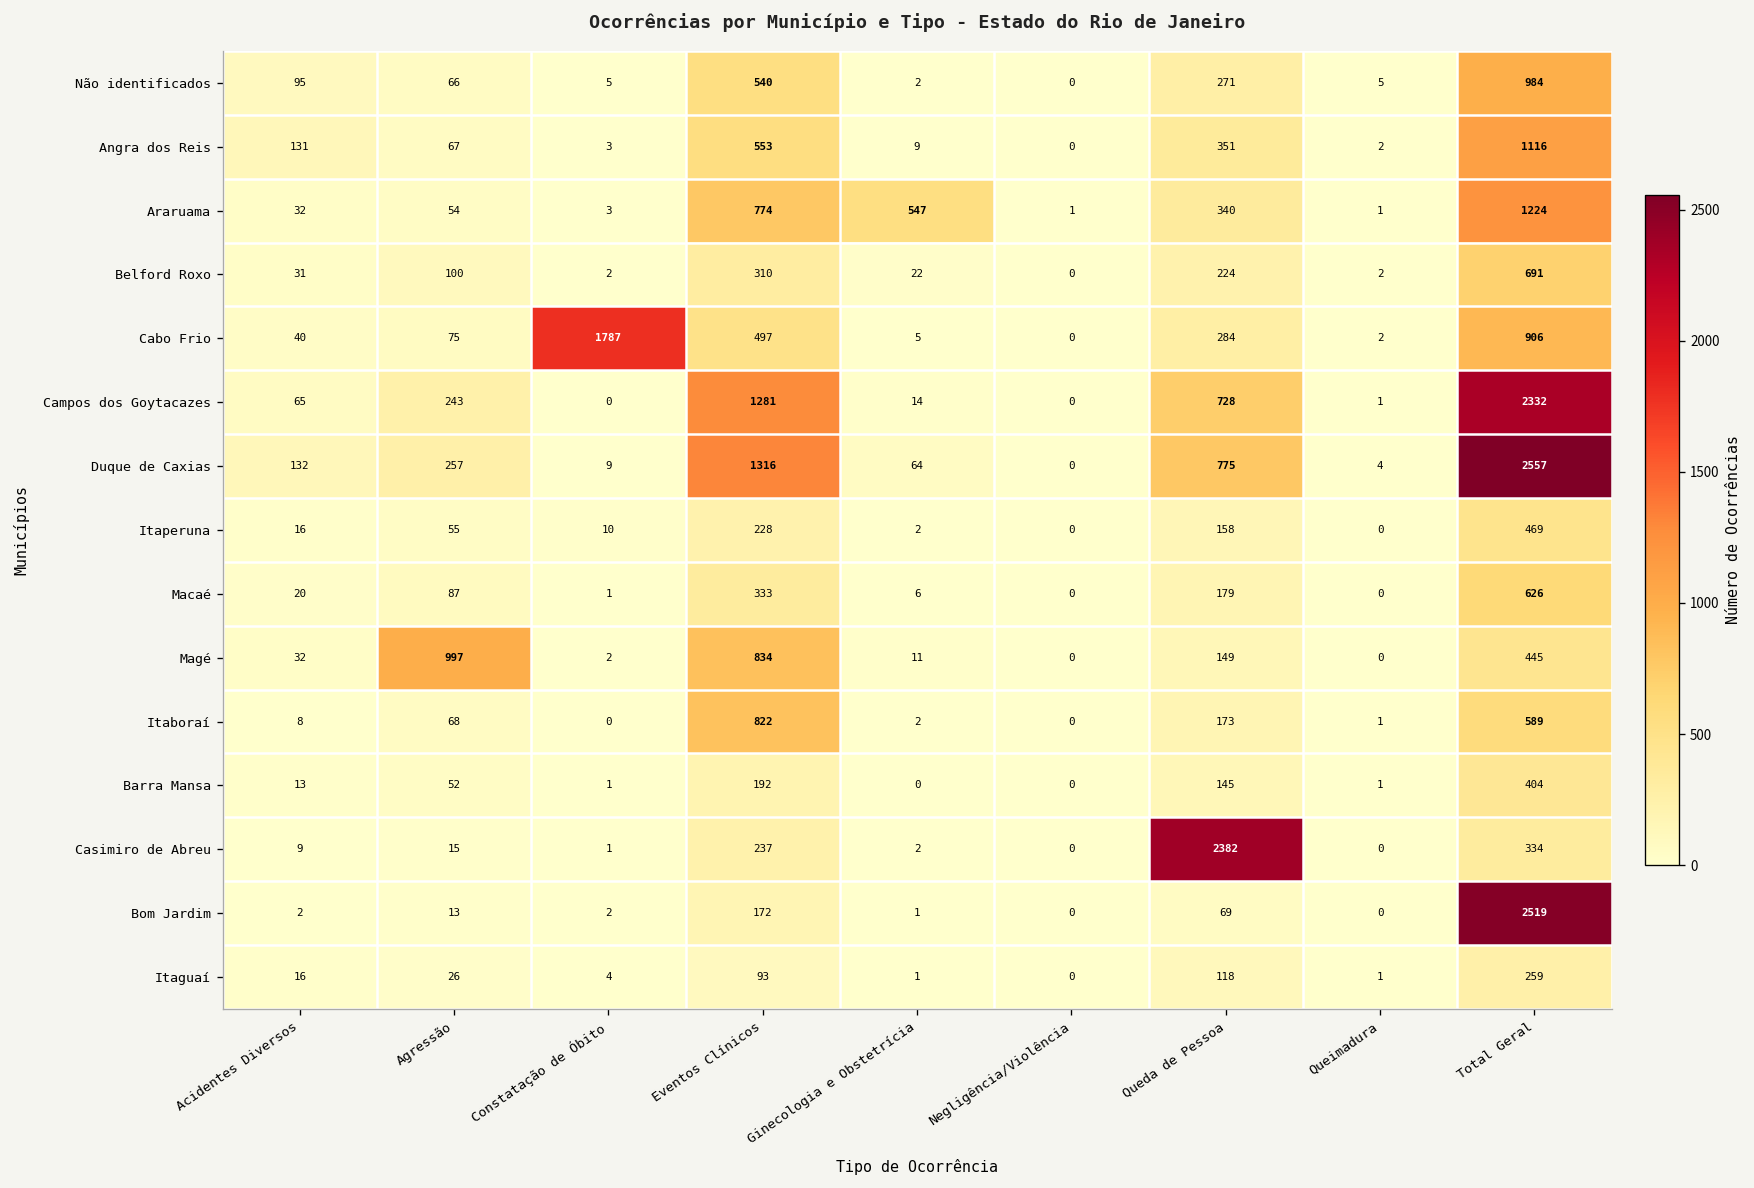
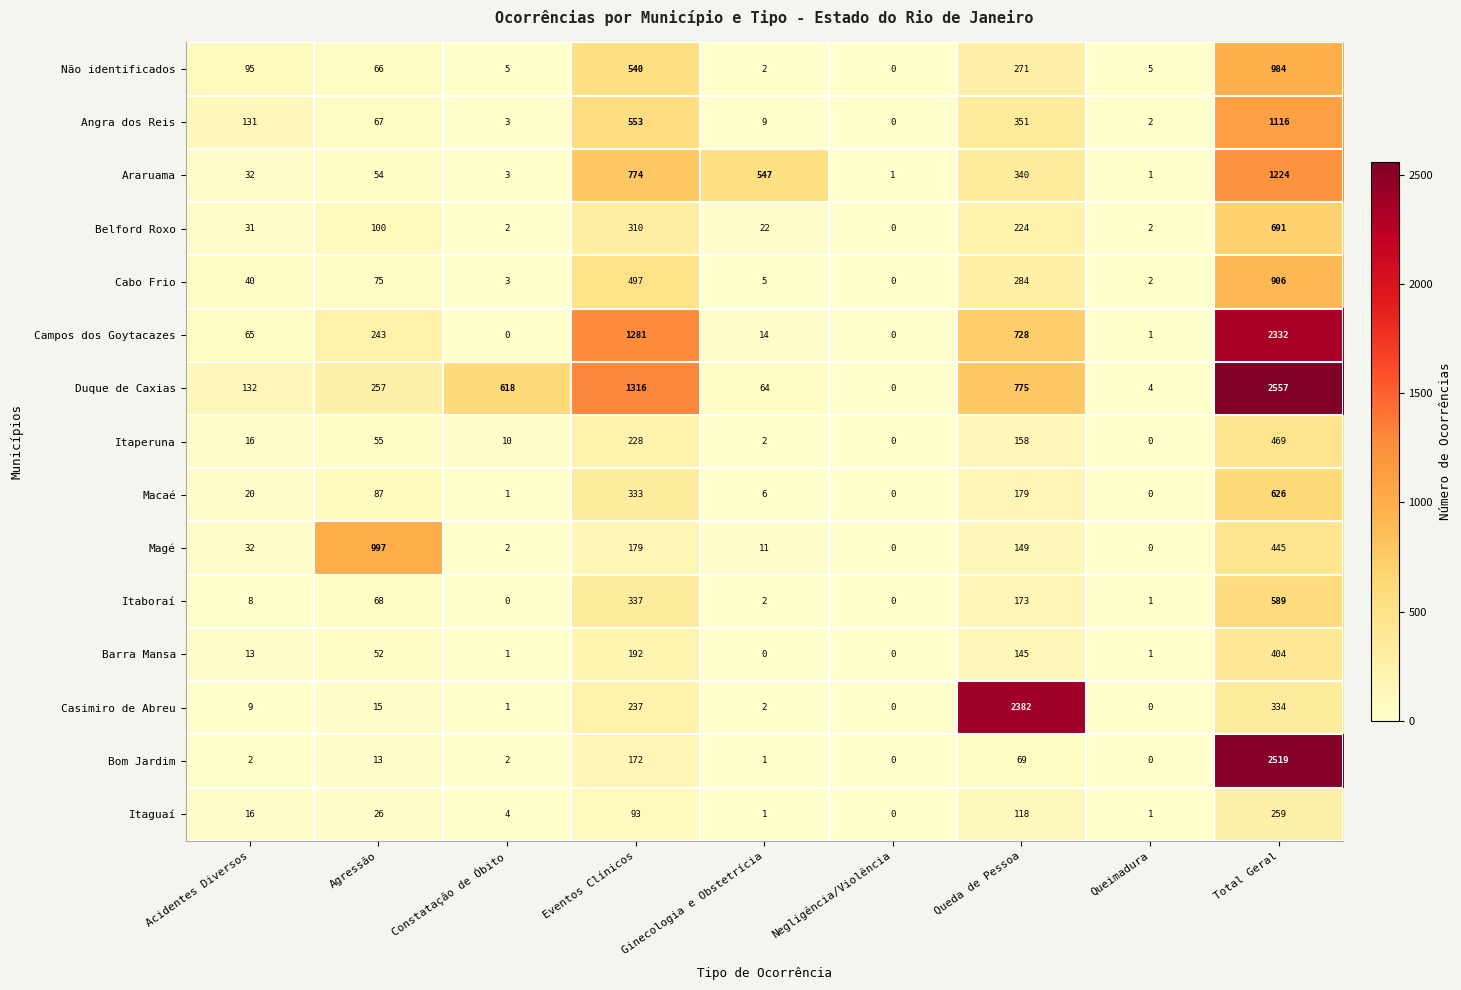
  {
    "Não identificados": {
      "Acidentes Diversos": 95,
      "Agressão": 66,
      "Constatação de Óbito": 5,
      "Eventos Clínicos": 540,
      "Ginecologia e Obstetrícia": 2,
      "Negligência/Violência": 0,
      "Queda de Pessoa": 271,
      "Queimadura": 5,
      "Total Geral": 984
    },
    "Angra dos Reis": {
      "Acidentes Diversos": 131,
      "Agressão": 67,
      "Constatação de Óbito": 3,
      "Eventos Clínicos": 553,
      "Ginecologia e Obstetrícia": 9,
      "Negligência/Violência": 0,
      "Queda de Pessoa": 351,
      "Queimadura": 2,
      "Total Geral": 1116
    },
    "Araruama": {
      "Acidentes Diversos": 32,
      "Agressão": 54,
      "Constatação de Óbito": 3,
      "Eventos Clínicos": 774,
      "Ginecologia e Obstetrícia": 547,
      "Negligência/Violência": 1,
      "Queda de Pessoa": 340,
      "Queimadura": 1,
      "Total Geral": 1224
    },
    "Belford Roxo": {
      "Acidentes Diversos": 31,
      "Agressão": 100,
      "Constatação de Óbito": 2,
      "Eventos Clínicos": 310,
      "Ginecologia e Obstetrícia": 22,
      "Negligência/Violência": 0,
      "Queda de Pessoa": 224,
      "Queimadura": 2,
      "Total Geral": 691
    },
    "Cabo Frio": {
      "Acidentes Diversos": 40,
      "Agressão": 75,
-     "Constatação de Óbito": 1787,
+     "Constatação de Óbito": 3,
      "Eventos Clínicos": 497,
      "Ginecologia e Obstetrícia": 5,
      "Negligência/Violência": 0,
      "Queda de Pessoa": 284,
      "Queimadura": 2,
      "Total Geral": 906
    },
    "Campos dos Goytacazes": {
      "Acidentes Diversos": 65,
      "Agressão": 243,
      "Constatação de Óbito": 0,
      "Eventos Clínicos": 1281,
      "Ginecologia e Obstetrícia": 14,
      "Negligência/Violência": 0,
      "Queda de Pessoa": 728,
      "Queimadura": 1,
      "Total Geral": 2332
    },
    "Duque de Caxias": {
      "Acidentes Diversos": 132,
      "Agressão": 257,
-     "Constatação de Óbito": 9,
+     "Constatação de Óbito": 618,
      "Eventos Clínicos": 1316,
      "Ginecologia e Obstetrícia": 64,
      "Negligência/Violência": 0,
      "Queda de Pessoa": 775,
      "Queimadura": 4,
      "Total Geral": 2557
    },
    "Itaperuna": {
      "Acidentes Diversos": 16,
      "Agressão": 55,
      "Constatação de Óbito": 10,
      "Eventos Clínicos": 228,
      "Ginecologia e Obstetrícia": 2,
      "Negligência/Violência": 0,
      "Queda de Pessoa": 158,
      "Queimadura": 0,
      "Total Geral": 469
    },
    "Macaé": {
      "Acidentes Diversos": 20,
      "Agressão": 87,
      "Constatação de Óbito": 1,
      "Eventos Clínicos": 333,
      "Ginecologia e Obstetrícia": 6,
      "Negligência/Violência": 0,
      "Queda de Pessoa": 179,
      "Queimadura": 0,
      "Total Geral": 626
    },
    "Magé": {
      "Acidentes Diversos": 32,
      "Agressão": 997,
      "Constatação de Óbito": 2,
-     "Eventos Clínicos": 834,
+     "Eventos Clínicos": 179,
      "Ginecologia e Obstetrícia": 11,
      "Negligência/Violência": 0,
      "Queda de Pessoa": 149,
      "Queimadura": 0,
      "Total Geral": 445
    },
    "Itaboraí": {
      "Acidentes Diversos": 8,
      "Agressão": 68,
      "Constatação de Óbito": 0,
-     "Eventos Clínicos": 822,
+     "Eventos Clínicos": 337,
      "Ginecologia e Obstetrícia": 2,
      "Negligência/Violência": 0,
      "Queda de Pessoa": 173,
      "Queimadura": 1,
      "Total Geral": 589
    },
    "Barra Mansa": {
      "Acidentes Diversos": 13,
      "Agressão": 52,
      "Constatação de Óbito": 1,
      "Eventos Clínicos": 192,
      "Ginecologia e Obstetrícia": 0,
      "Negligência/Violência": 0,
      "Queda de Pessoa": 145,
      "Queimadura": 1,
      "Total Geral": 404
    },
    "Casimiro de Abreu": {
      "Acidentes Diversos": 9,
      "Agressão": 15,
      "Constatação de Óbito": 1,
      "Eventos Clínicos": 237,
      "Ginecologia e Obstetrícia": 2,
      "Negligência/Violência": 0,
      "Queda de Pessoa": 2382,
      "Queimadura": 0,
      "Total Geral": 334
    },
    "Bom Jardim": {
      "Acidentes Diversos": 2,
      "Agressão": 13,
      "Constatação de Óbito": 2,
      "Eventos Clínicos": 172,
      "Ginecologia e Obstetrícia": 1,
      "Negligência/Violência": 0,
      "Queda de Pessoa": 69,
      "Queimadura": 0,
      "Total Geral": 2519
    },
    "Itaguaí": {
      "Acidentes Diversos": 16,
      "Agressão": 26,
      "Constatação de Óbito": 4,
      "Eventos Clínicos": 93,
      "Ginecologia e Obstetrícia": 1,
      "Negligência/Violência": 0,
      "Queda de Pessoa": 118,
      "Queimadura": 1,
      "Total Geral": 259
    }
  }
